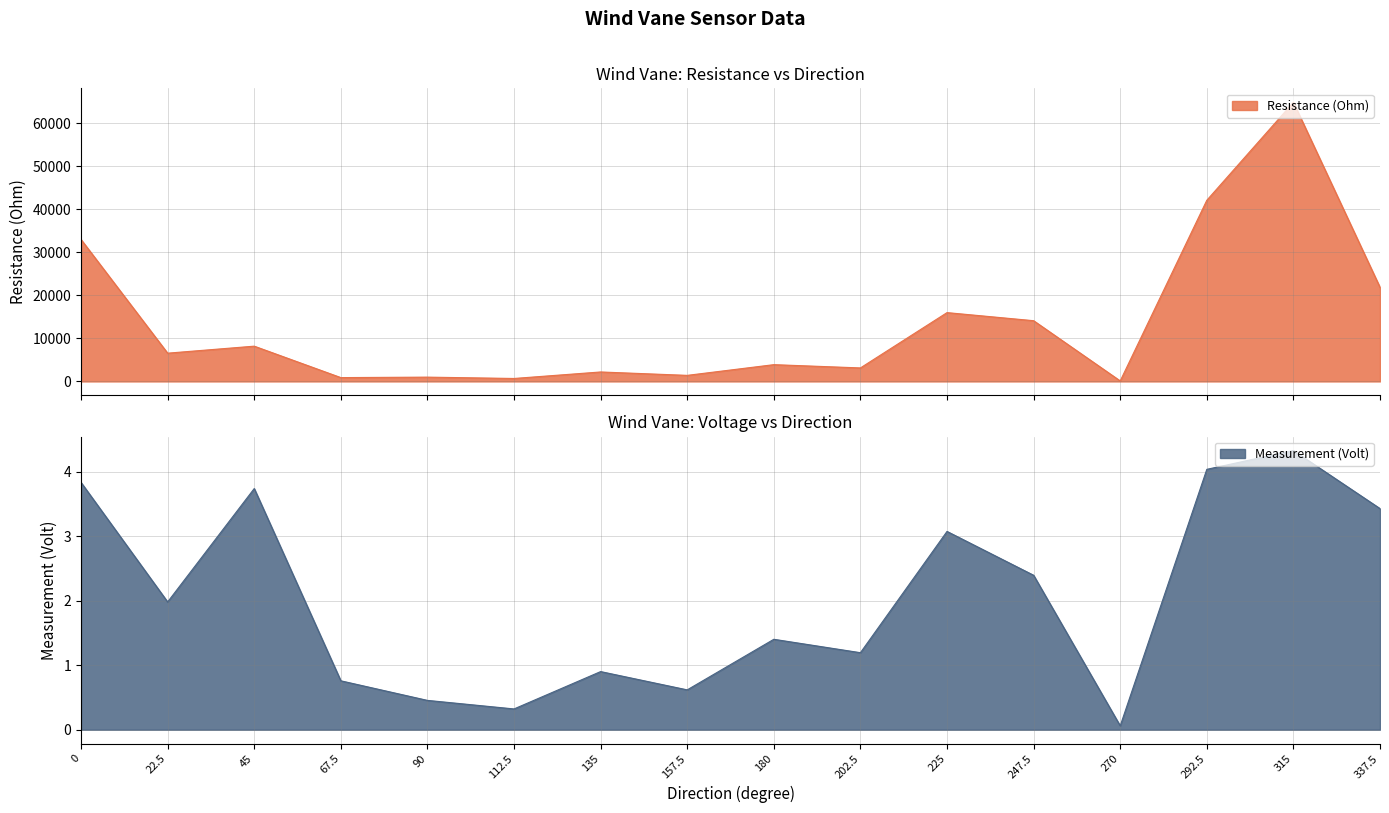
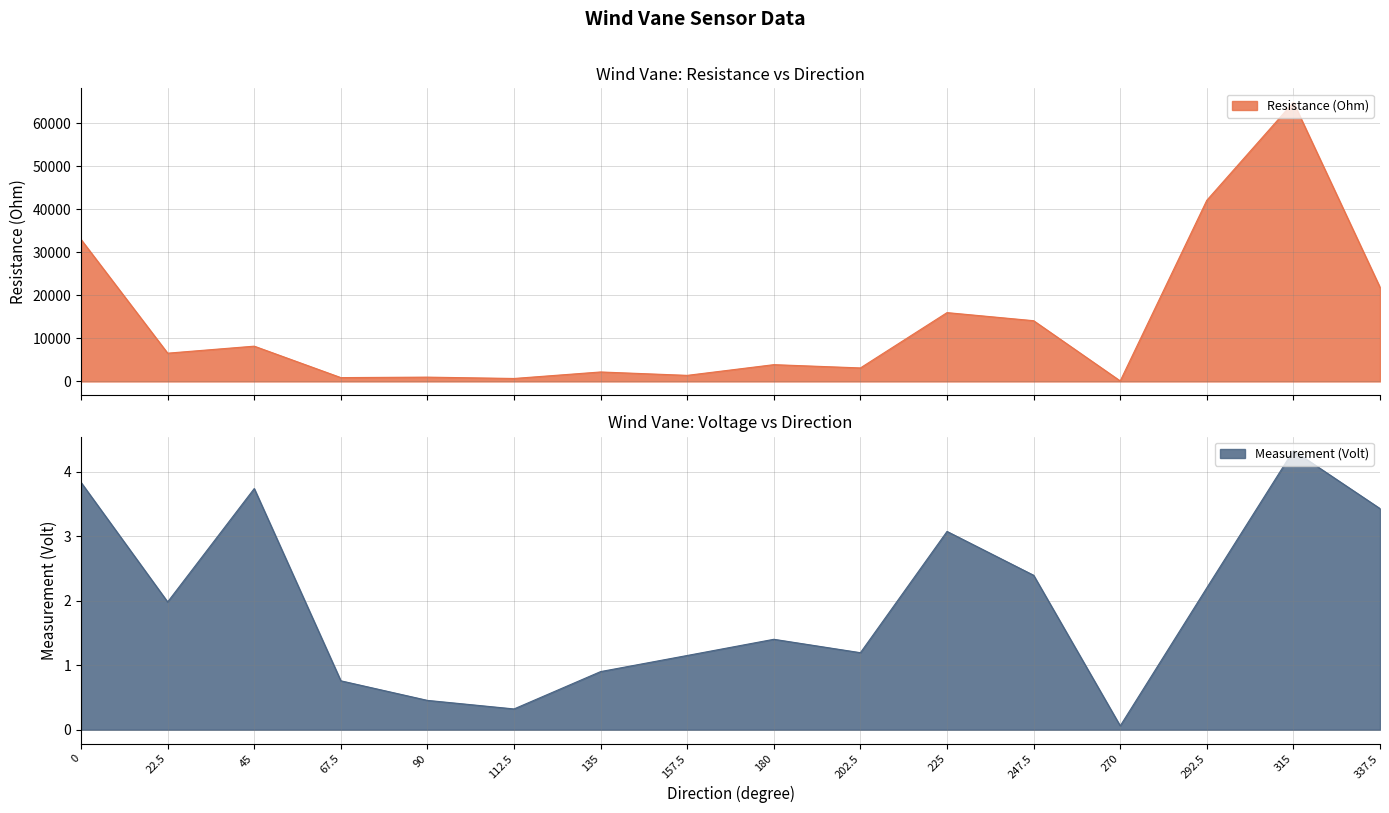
  {
    "Wind Vane: Voltage vs Direction": {
      "0": 3.8,
      "22.5": 2.0,
      "45": 3.7,
      "67.5": 0.8,
      "90": 0.5,
      "112.5": 0.3,
      "135": 0.9,
-     "157.5": 0.6,
+     "157.5": 1.2,
      "180": 1.4,
      "202.5": 1.2,
      "225": 3.1,
      "247.5": 2.4,
      "270": 0.1,
-     "292.5": 4.0,
+     "292.5": 2.2,
      "337.5": 3.4
    }
  }
